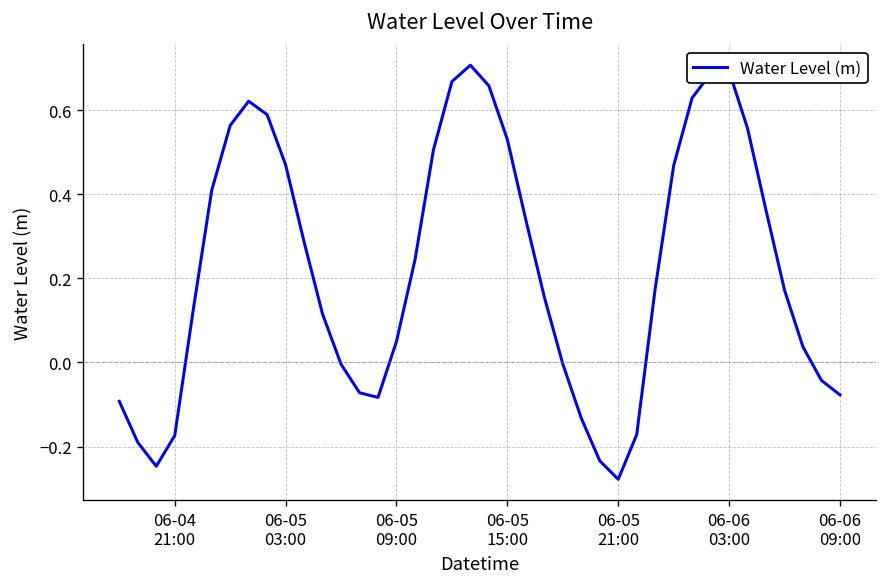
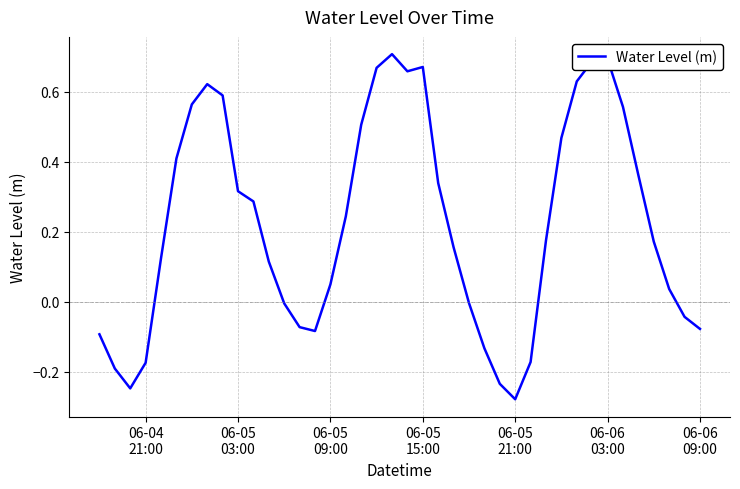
  {
    "06-04 21:00": -0.17,
-   "06-05 03:00": 0.47,
+   "06-05 03:00": 0.32,
    "06-05 09:00": 0.05,
-   "06-05 15:00": 0.53,
+   "06-05 15:00": 0.67,
    "06-05 21:00": -0.28,
    "06-06 09:00": -0.08
  }
